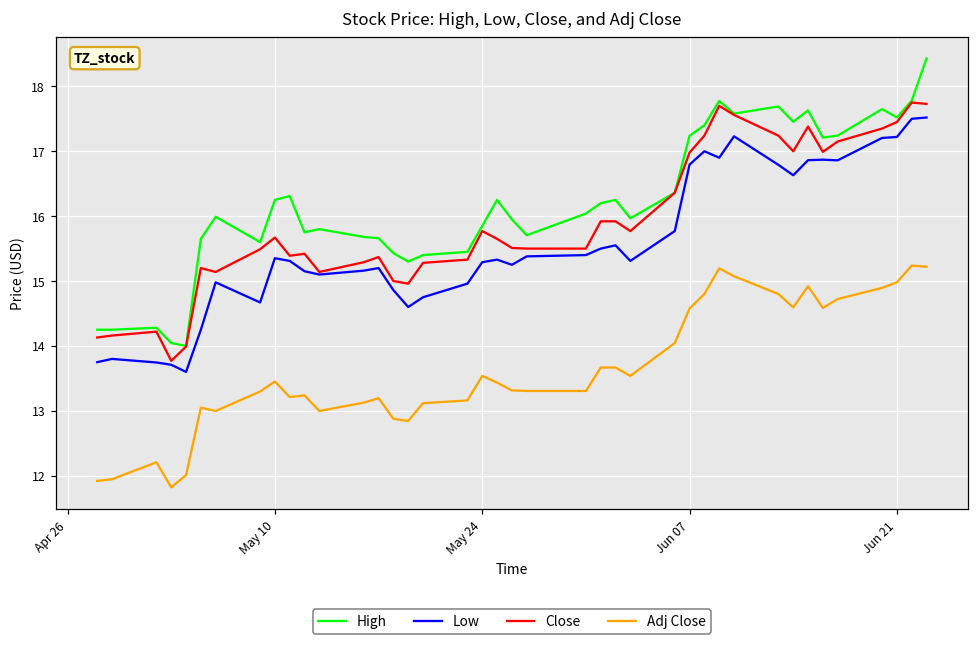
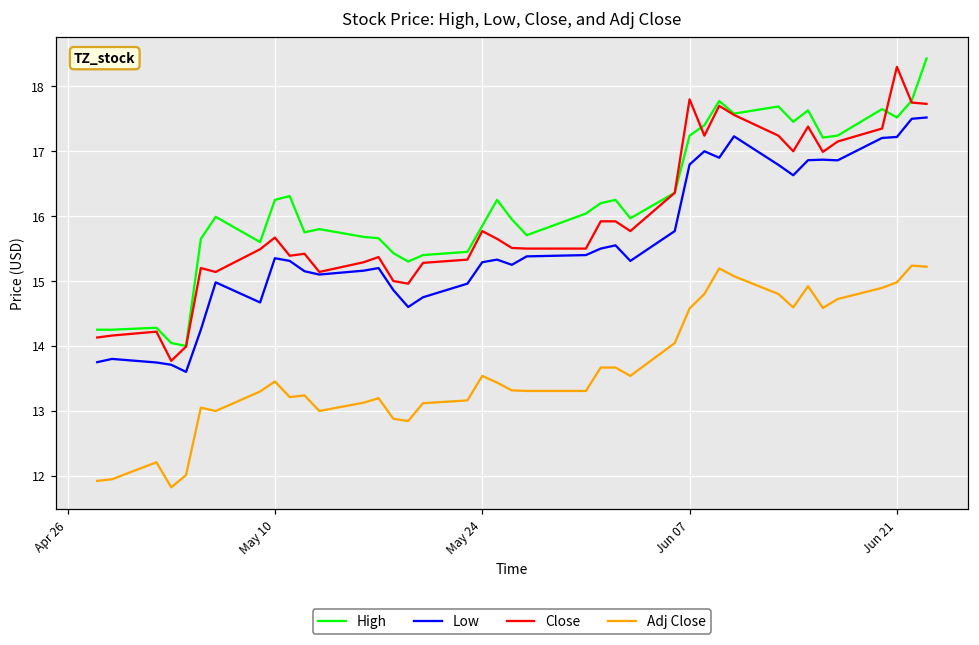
  {
    "High": {
      "May 10": 16.3,
      "May 24": 15.9,
      "Jun 07": 17.2,
      "Jun 21": 17.5
    },
    "Low": {
      "May 10": 15.4,
      "May 24": 15.3,
      "Jun 07": 16.8,
      "Jun 21": 17.2
    },
    "Close": {
      "May 10": 15.7,
      "May 24": 15.8,
-     "Jun 07": 17.0,
-     "Jun 21": 17.5
+     "Jun 07": 17.8,
+     "Jun 21": 18.3
    },
    "Adj Close": {
      "May 10": 13.5,
      "May 24": 13.5,
      "Jun 07": 14.6,
      "Jun 21": 15.0
    }
  }
